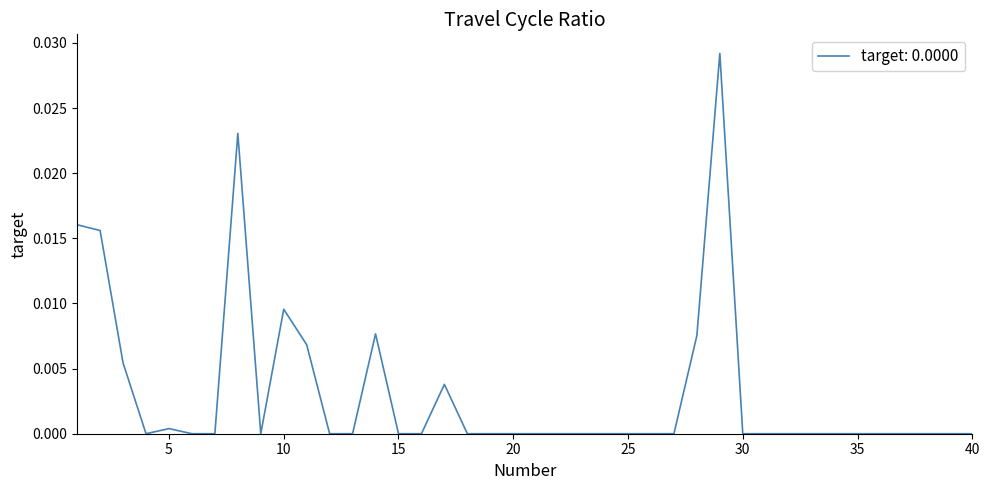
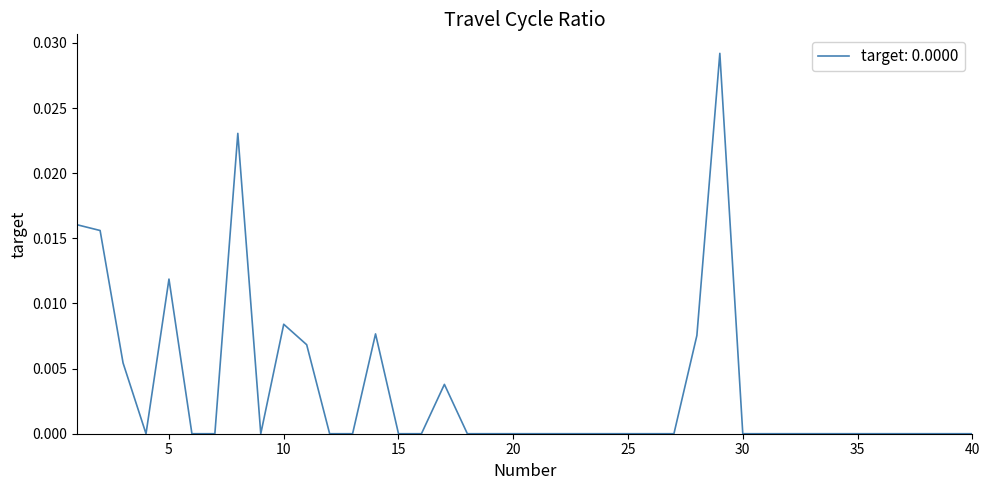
  {
-   "5": 0.0004,
-   "10": 0.0096,
+   "5": 0.0119,
+   "10": 0.0084,
    "15": 0.0000,
    "20": 0.0000,
    "25": 0.0000,
    "30": 0.0000,
    "35": 0.0000,
    "40": 0.0000
  }
